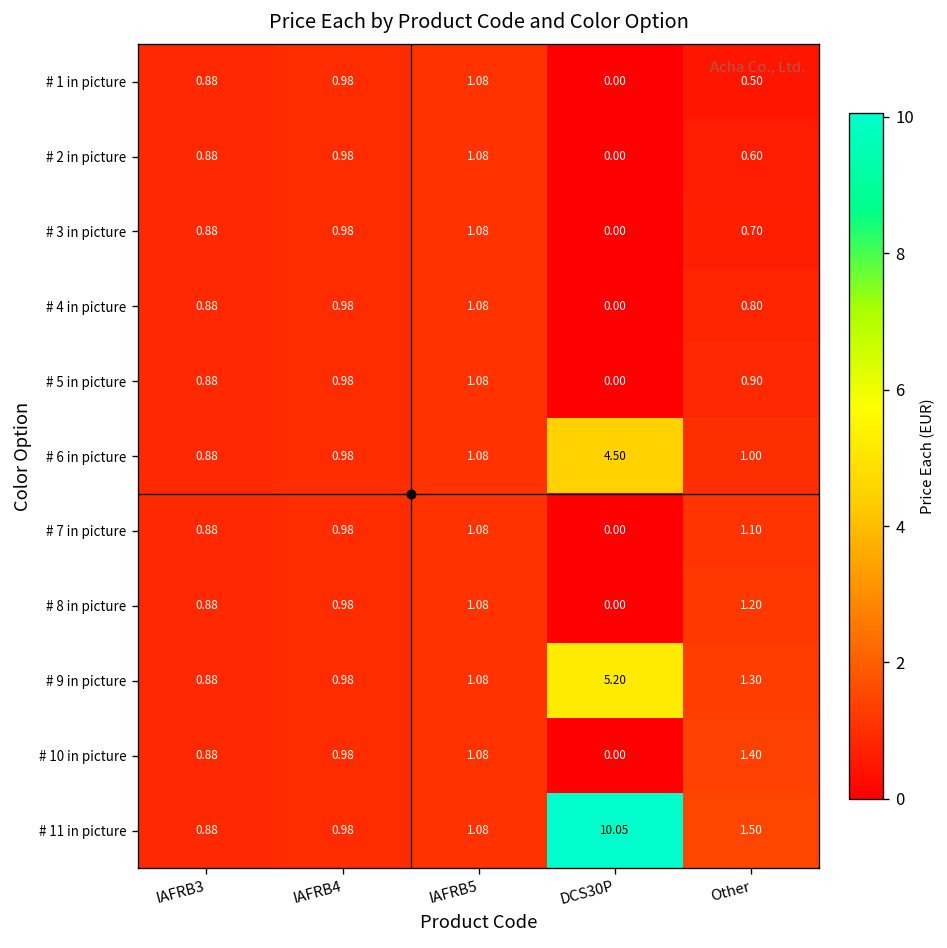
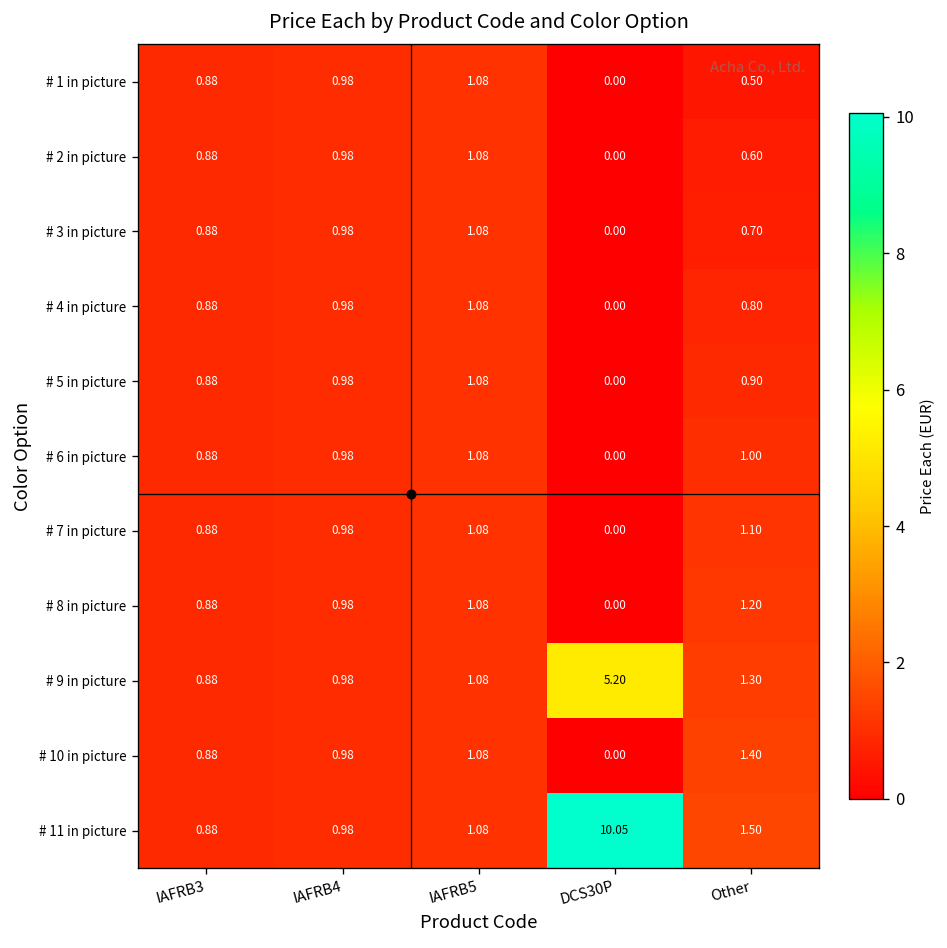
  {
    "# 1 in picture": {
      "IAFRB3": 0.88,
      "IAFRB4": 0.98,
      "IAFRB5": 1.08,
      "DCS30P": 0.00
    },
    "# 2 in picture": {
      "IAFRB3": 0.88,
      "IAFRB4": 0.98,
      "IAFRB5": 1.08,
      "DCS30P": 0.00,
      "Other": 0.60
    },
    "# 3 in picture": {
      "IAFRB3": 0.88,
      "IAFRB4": 0.98,
      "IAFRB5": 1.08,
      "DCS30P": 0.00,
      "Other": 0.70
    },
    "# 4 in picture": {
      "IAFRB3": 0.88,
      "IAFRB4": 0.98,
      "IAFRB5": 1.08,
      "DCS30P": 0.00,
      "Other": 0.80
    },
    "# 5 in picture": {
      "IAFRB3": 0.88,
      "IAFRB4": 0.98,
      "IAFRB5": 1.08,
      "DCS30P": 0.00,
      "Other": 0.90
    },
    "# 6 in picture": {
      "IAFRB3": 0.88,
      "IAFRB4": 0.98,
      "IAFRB5": 1.08,
-     "DCS30P": 4.50,
+     "DCS30P": 0.00,
      "Other": 1.00
    },
    "# 7 in picture": {
      "IAFRB3": 0.88,
      "IAFRB4": 0.98,
      "IAFRB5": 1.08,
      "DCS30P": 0.00,
      "Other": 1.10
    },
    "# 8 in picture": {
      "IAFRB3": 0.88,
      "IAFRB4": 0.98,
      "IAFRB5": 1.08,
      "DCS30P": 0.00,
      "Other": 1.20
    },
    "# 9 in picture": {
      "IAFRB3": 0.88,
      "IAFRB4": 0.98,
      "IAFRB5": 1.08,
      "DCS30P": 5.20,
      "Other": 1.30
    },
    "# 10 in picture": {
      "IAFRB3": 0.88,
      "IAFRB4": 0.98,
      "IAFRB5": 1.08,
      "DCS30P": 0.00,
      "Other": 1.40
    },
    "# 11 in picture": {
      "IAFRB3": 0.88,
      "IAFRB4": 0.98,
      "IAFRB5": 1.08,
      "DCS30P": 10.05,
      "Other": 1.50
    }
  }
